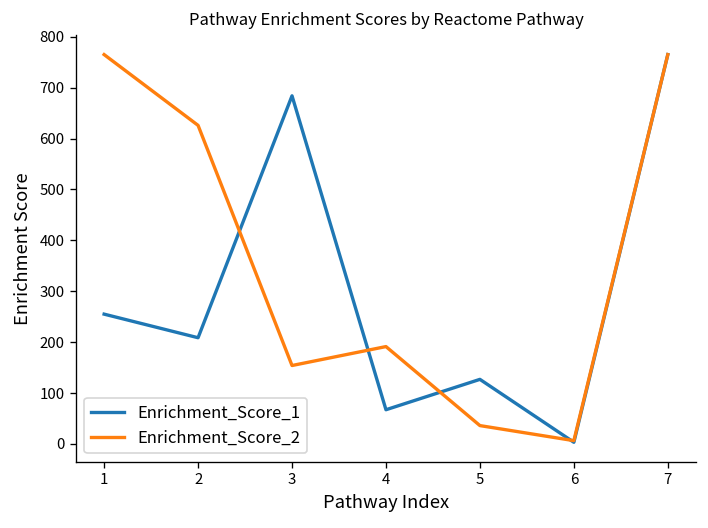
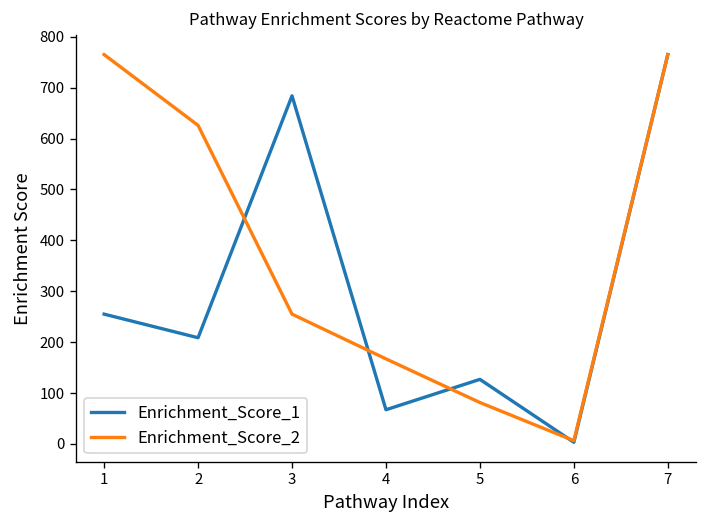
  {
    "Enrichment_Score_1": {
      "1": 250,
      "2": 210,
      "3": 680,
      "4": 70,
      "5": 130
    },
    "Enrichment_Score_2": {
      "1": 760,
      "2": 630,
-     "3": 150,
-     "4": 190,
-     "5": 40
+     "3": 250,
+     "4": 170,
+     "5": 80
    }
  }
